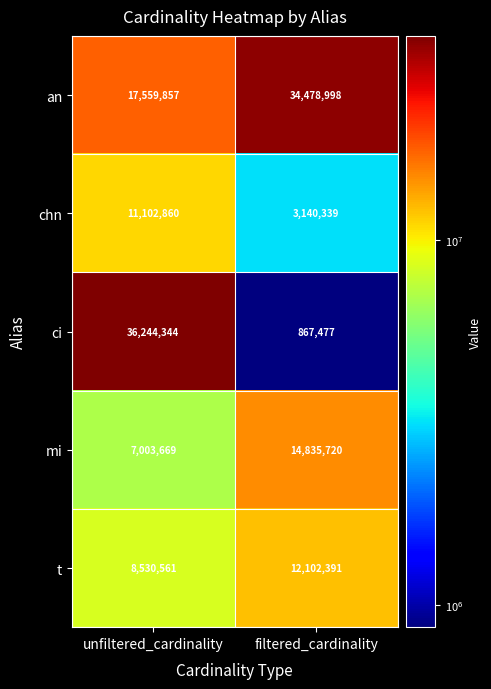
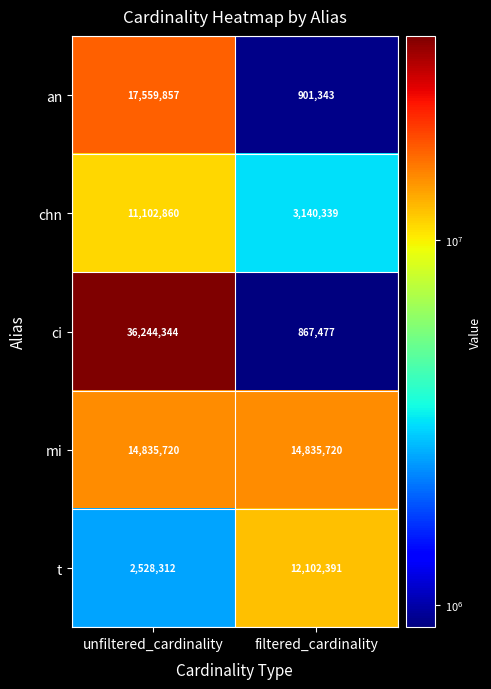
  {
    "an": {
      "unfiltered_cardinality": "17,559,857",
-     "filtered_cardinality": "34,478,998"
+     "filtered_cardinality": "901,343"
    },
    "chn": {
      "unfiltered_cardinality": "11,102,860",
      "filtered_cardinality": "3,140,339"
    },
    "ci": {
      "unfiltered_cardinality": "36,244,344",
      "filtered_cardinality": "867,477"
    },
    "mi": {
-     "unfiltered_cardinality": "7,003,669",
+     "unfiltered_cardinality": "14,835,720",
      "filtered_cardinality": "14,835,720"
    },
    "t": {
-     "unfiltered_cardinality": "8,530,561",
+     "unfiltered_cardinality": "2,528,312",
      "filtered_cardinality": "12,102,391"
    }
  }
